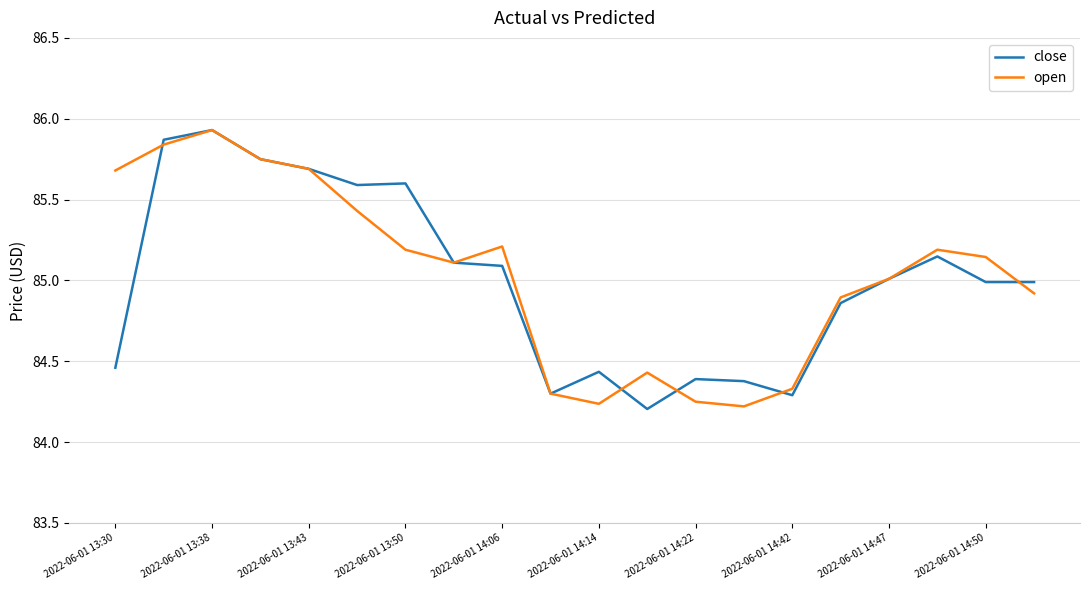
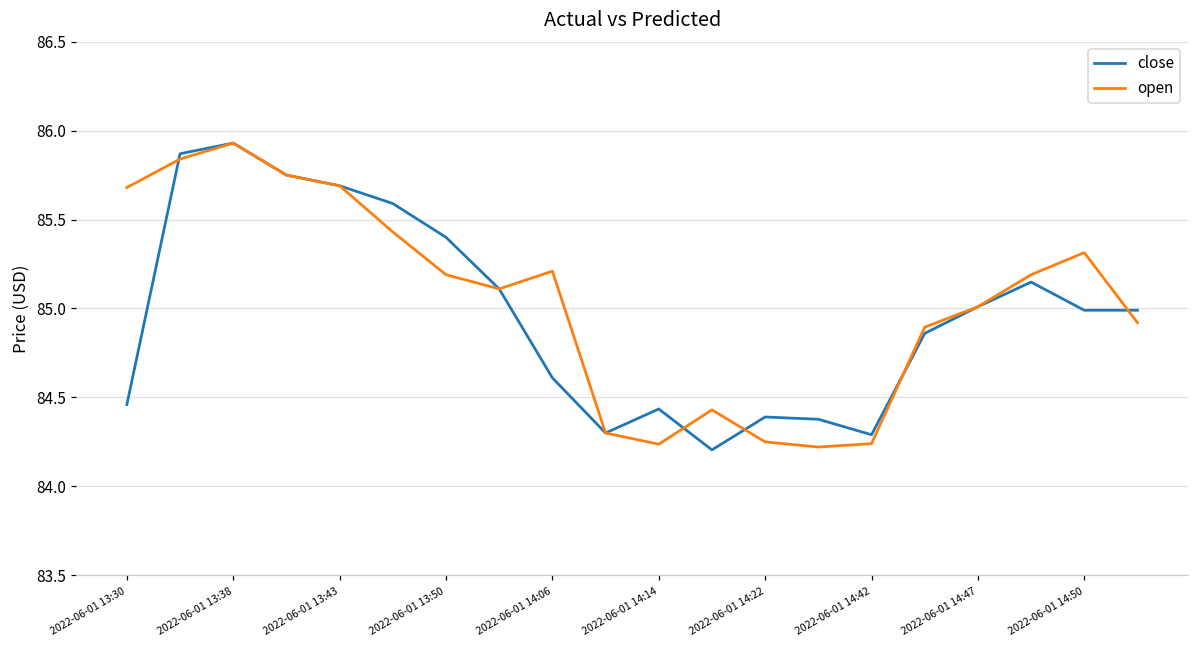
  {
    "close": {
      "2022-06-01 13:30": 84.46,
-     "2022-06-01 13:50": 85.6,
-     "2022-06-01 14:06": 85.09,
+     "2022-06-01 13:50": 85.4,
+     "2022-06-01 14:06": 84.61,
      "2022-06-01 14:14": 84.44,
      "2022-06-01 14:22": 84.39,
      "2022-06-01 14:42": 84.29,
      "2022-06-01 14:50": 84.99
    },
    "open": {
      "2022-06-01 13:30": 85.68,
      "2022-06-01 13:50": 85.19,
      "2022-06-01 14:06": 85.21,
      "2022-06-01 14:14": 84.24,
      "2022-06-01 14:22": 84.25,
-     "2022-06-01 14:42": 84.33,
-     "2022-06-01 14:50": 85.15
+     "2022-06-01 14:42": 84.24,
+     "2022-06-01 14:50": 85.31
    }
  }
